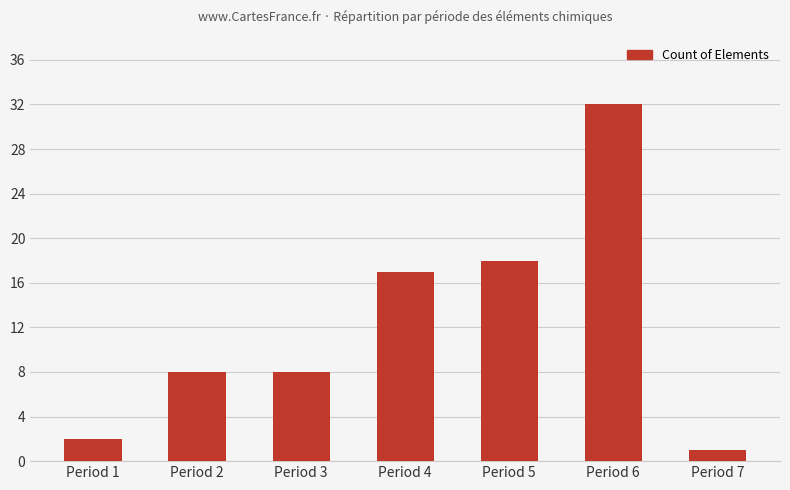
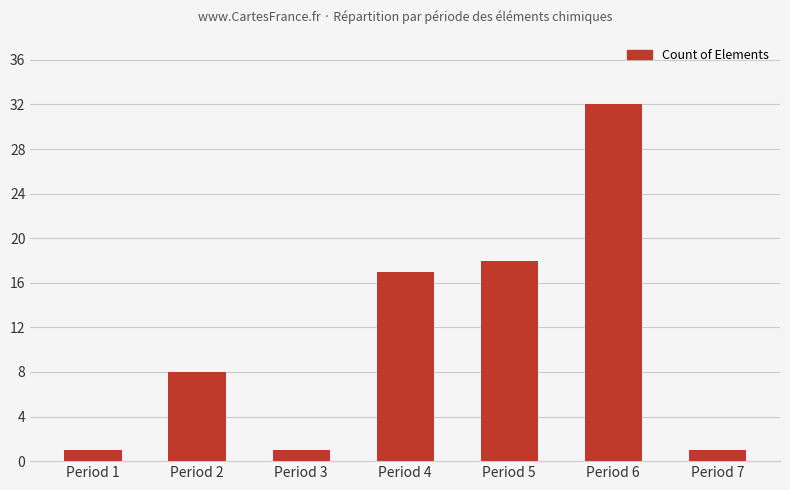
  {
-   "Period 1": 2,
+   "Period 1": 1,
    "Period 2": 8,
-   "Period 3": 8,
+   "Period 3": 1,
    "Period 4": 17,
    "Period 5": 18,
    "Period 6": 32,
    "Period 7": 1
  }
